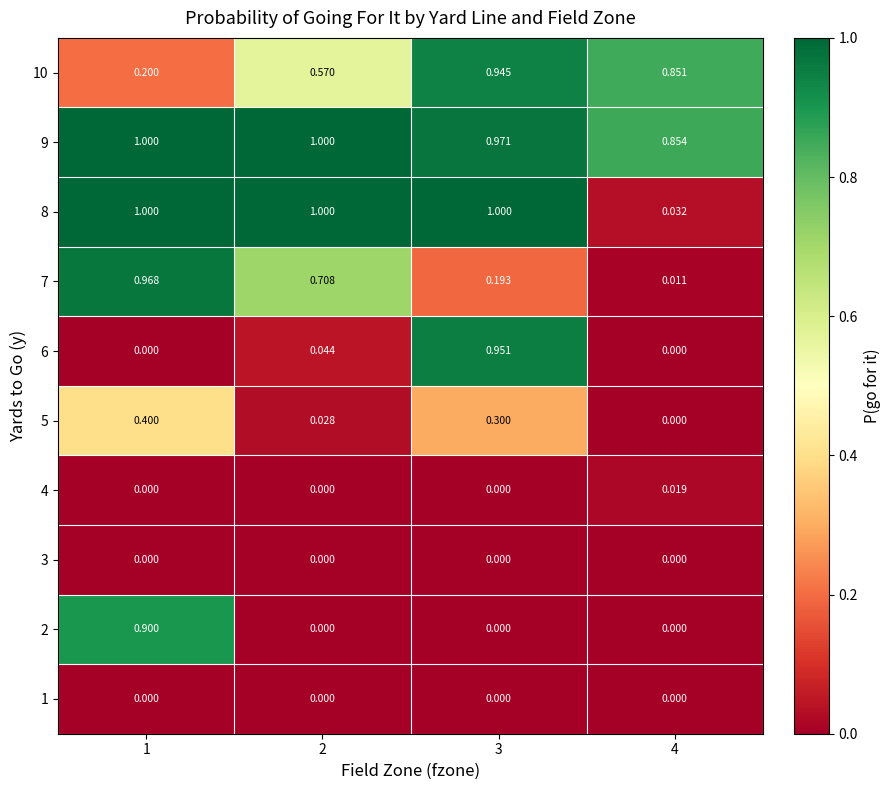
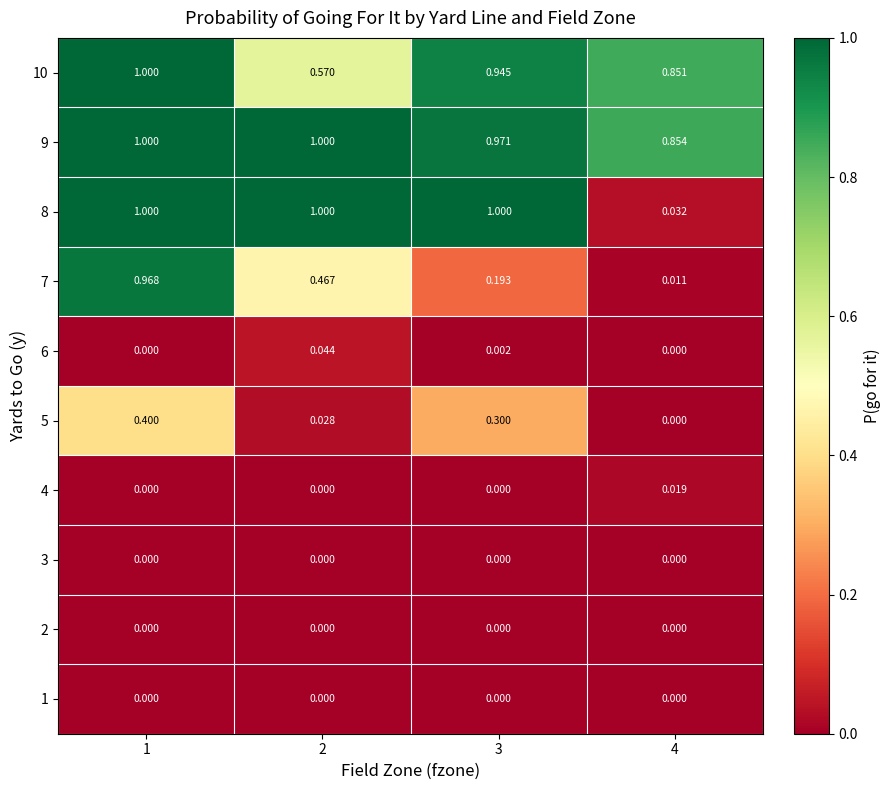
  {
    "10": {
-     "1": 0.200,
+     "1": 1.000,
      "2": 0.570,
      "3": 0.945,
      "4": 0.851
    },
    "9": {
      "1": 1.000,
      "2": 1.000,
      "3": 0.971,
      "4": 0.854
    },
    "8": {
      "1": 1.000,
      "2": 1.000,
      "3": 1.000,
      "4": 0.032
    },
    "7": {
      "1": 0.968,
-     "2": 0.708,
+     "2": 0.467,
      "3": 0.193,
      "4": 0.011
    },
    "6": {
      "1": 0.000,
      "2": 0.044,
-     "3": 0.951,
+     "3": 0.002,
      "4": 0.000
    },
    "5": {
      "1": 0.400,
      "2": 0.028,
      "3": 0.300,
      "4": 0.000
    },
    "4": {
      "1": 0.000,
      "2": 0.000,
      "3": 0.000,
      "4": 0.019
    },
    "3": {
      "1": 0.000,
      "2": 0.000,
      "3": 0.000,
      "4": 0.000
    },
    "2": {
-     "1": 0.900,
+     "1": 0.000,
      "2": 0.000,
      "3": 0.000,
      "4": 0.000
    },
    "1": {
      "1": 0.000,
      "2": 0.000,
      "3": 0.000,
      "4": 0.000
    }
  }
